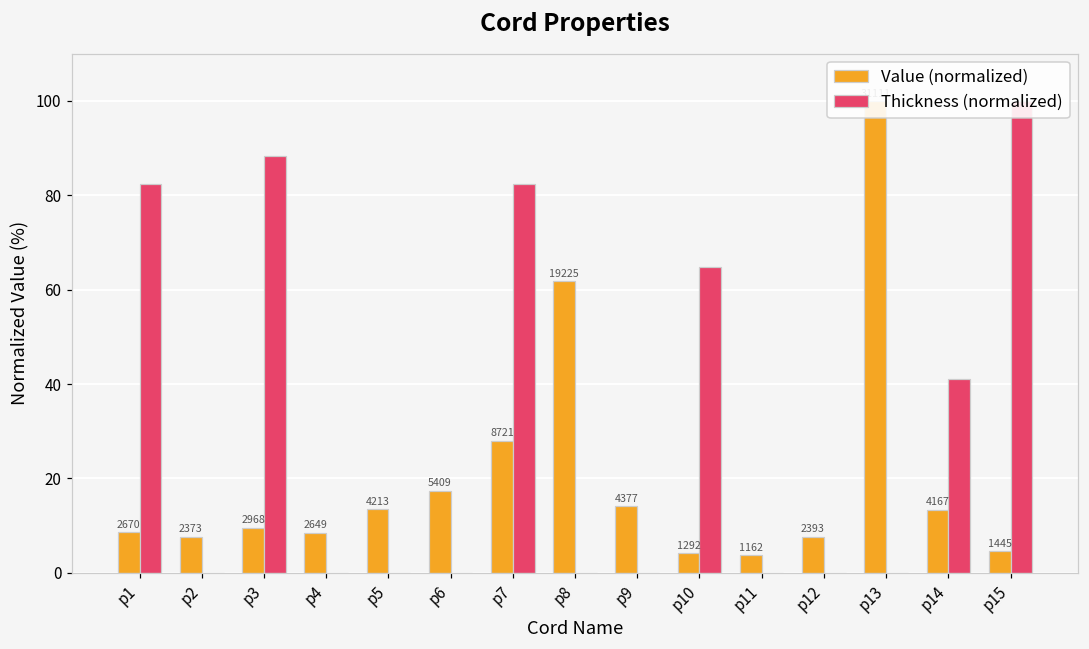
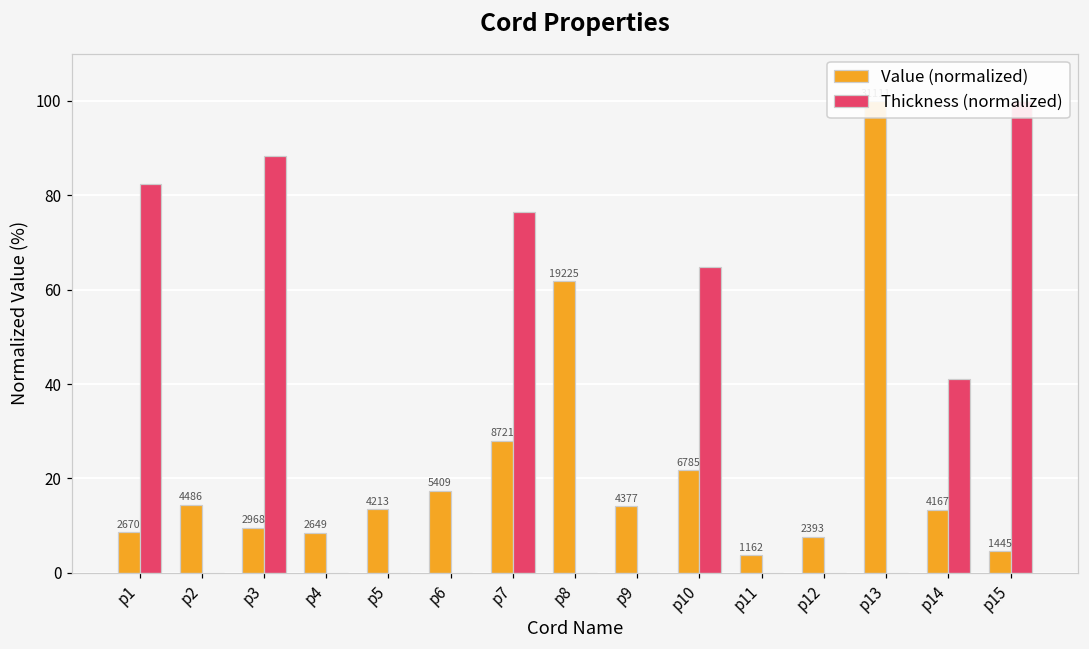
  {
    "Value (normalized)": {
-     "p2": 2373,
-     "p10": 1292
+     "p2": 4486,
+     "p10": 6785
    },
    "Thickness (normalized)": {
      "p1": 82,
      "p2": 0,
      "p3": 88,
      "p4": 0,
      "p5": 0,
      "p6": 0,
-     "p7": 82,
+     "p7": 76,
      "p8": 0,
      "p9": 0,
      "p10": 65,
      "p11": 0,
      "p12": 0,
      "p13": 0,
      "p14": 41
    }
  }
